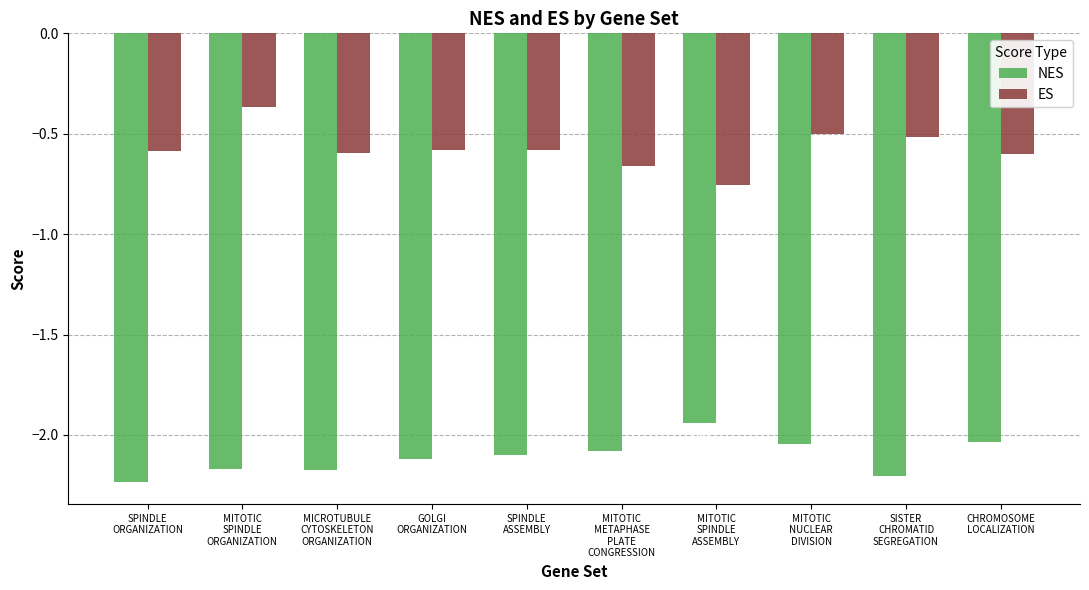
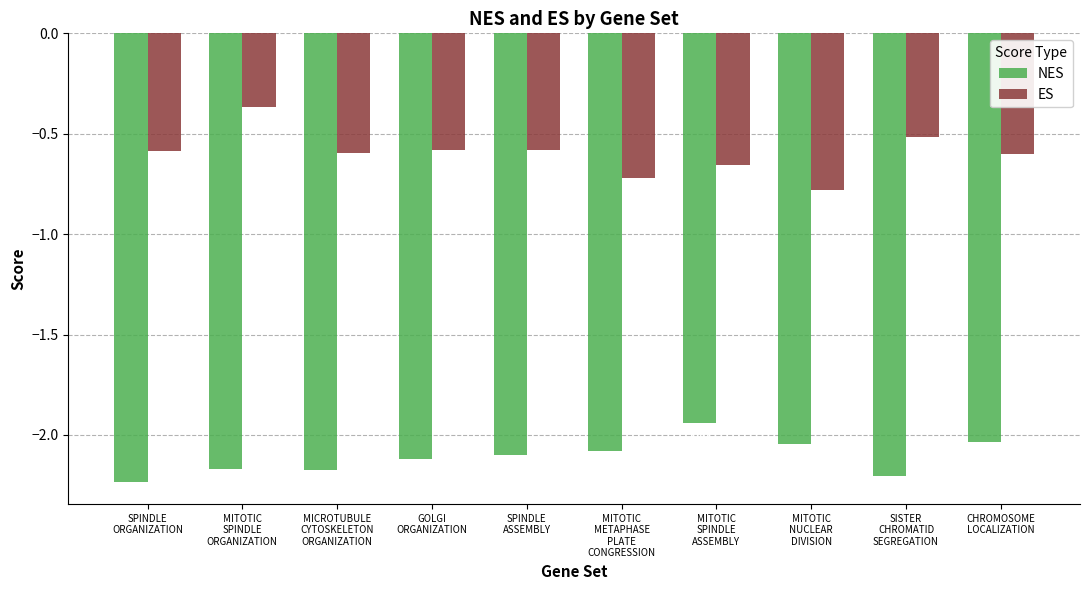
  {
    "NES": {
      "SPINDLE ORGANIZATION": -2.23,
      "MITOTIC SPINDLE ORGANIZATION": -2.17,
      "MICROTUBULE CYTOSKELETON ORGANIZATION": -2.17,
      "GOLGI ORGANIZATION": -2.12,
      "SPINDLE ASSEMBLY": -2.10,
      "MITOTIC METAPHASE PLATE CONGRESSION": -2.08,
      "MITOTIC SPINDLE ASSEMBLY": -1.94,
      "MITOTIC NUCLEAR DIVISION": -2.04,
      "SISTER CHROMATID SEGREGATION": -2.20,
      "CHROMOSOME LOCALIZATION": -2.03
    },
    "ES": {
      "SPINDLE ORGANIZATION": -0.58,
      "MITOTIC SPINDLE ORGANIZATION": -0.37,
      "MICROTUBULE CYTOSKELETON ORGANIZATION": -0.60,
      "GOLGI ORGANIZATION": -0.58,
      "SPINDLE ASSEMBLY": -0.58,
-     "MITOTIC METAPHASE PLATE CONGRESSION": -0.66,
-     "MITOTIC SPINDLE ASSEMBLY": -0.76,
-     "MITOTIC NUCLEAR DIVISION": -0.50,
+     "MITOTIC METAPHASE PLATE CONGRESSION": -0.72,
+     "MITOTIC SPINDLE ASSEMBLY": -0.65,
+     "MITOTIC NUCLEAR DIVISION": -0.78,
      "SISTER CHROMATID SEGREGATION": -0.51,
      "CHROMOSOME LOCALIZATION": -0.60
    }
  }
